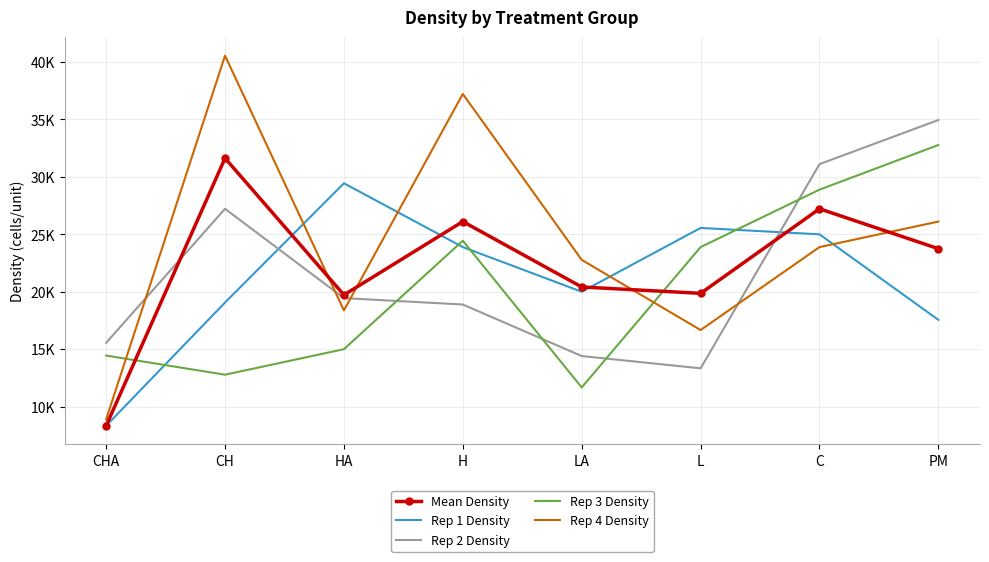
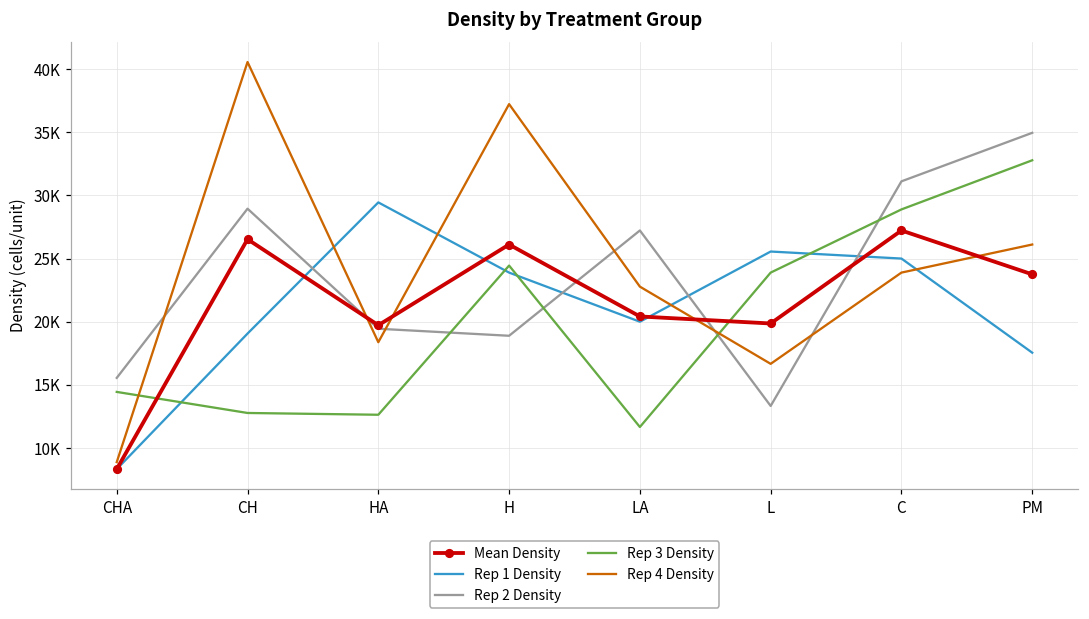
  {
    "Mean Density": {
-     "CH": 31600,
+     "CH": 26500,
      "HA": 19700,
      "H": 26100,
      "LA": 20400,
      "L": 19900,
      "C": 27200,
      "PM": 23700
    },
    "Rep 1 Density": {
      "CH": 19100,
      "HA": 29400,
      "H": 23900,
      "LA": 20000,
      "L": 25600,
      "C": 25000,
      "PM": 17600
    },
    "Rep 2 Density": {
      "CHA": 15600,
-     "CH": 27200,
+     "CH": 28900,
      "HA": 19400,
      "H": 18900,
-     "LA": 14400,
+     "LA": 27200,
      "L": 13300,
      "C": 31100,
      "PM": 35000
    },
    "Rep 3 Density": {
      "CHA": 14400,
      "CH": 12800,
-     "HA": 15000,
+     "HA": 12600,
      "H": 24400,
      "LA": 11700,
      "L": 23900,
      "C": 28900,
      "PM": 32800
    },
    "Rep 4 Density": {
      "CHA": 8900,
      "CH": 40600,
      "HA": 18400,
      "H": 37200,
      "LA": 22800,
      "L": 16700,
      "C": 23900,
      "PM": 26100
    }
  }
